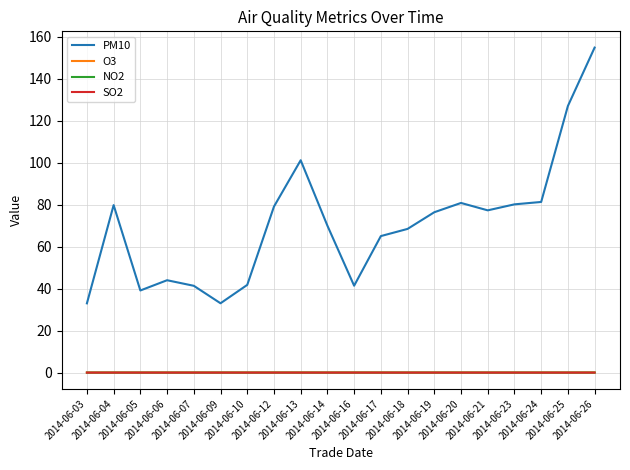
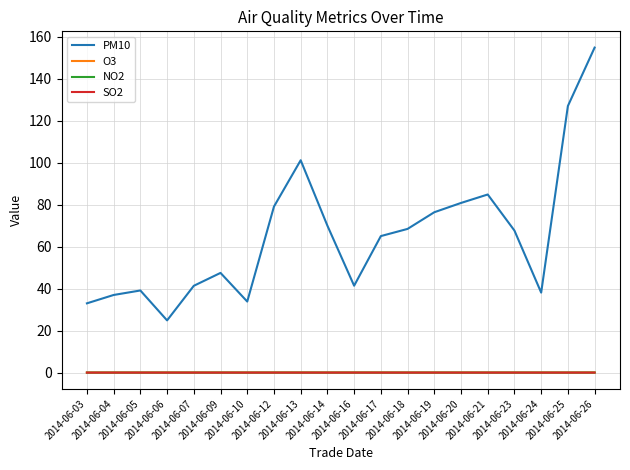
  {
    "PM10": {
      "2014-06-03": 33,
-     "2014-06-04": 80,
+     "2014-06-04": 37,
      "2014-06-05": 39,
-     "2014-06-06": 44,
+     "2014-06-06": 25,
      "2014-06-07": 41,
-     "2014-06-09": 33,
-     "2014-06-10": 42,
+     "2014-06-09": 47,
+     "2014-06-10": 34,
      "2014-06-12": 79,
      "2014-06-13": 101,
      "2014-06-14": 70,
      "2014-06-16": 41,
      "2014-06-17": 65,
      "2014-06-18": 68,
      "2014-06-19": 76,
      "2014-06-20": 81,
-     "2014-06-21": 77,
-     "2014-06-23": 80,
-     "2014-06-24": 81,
+     "2014-06-21": 85,
+     "2014-06-23": 68,
+     "2014-06-24": 38,
      "2014-06-25": 127,
      "2014-06-26": 155
    }
  }
